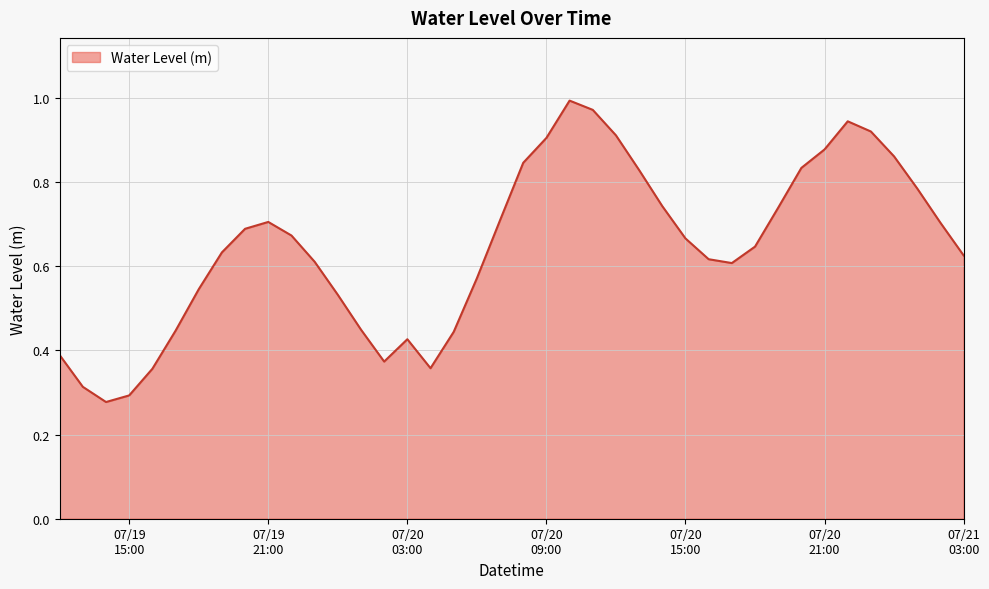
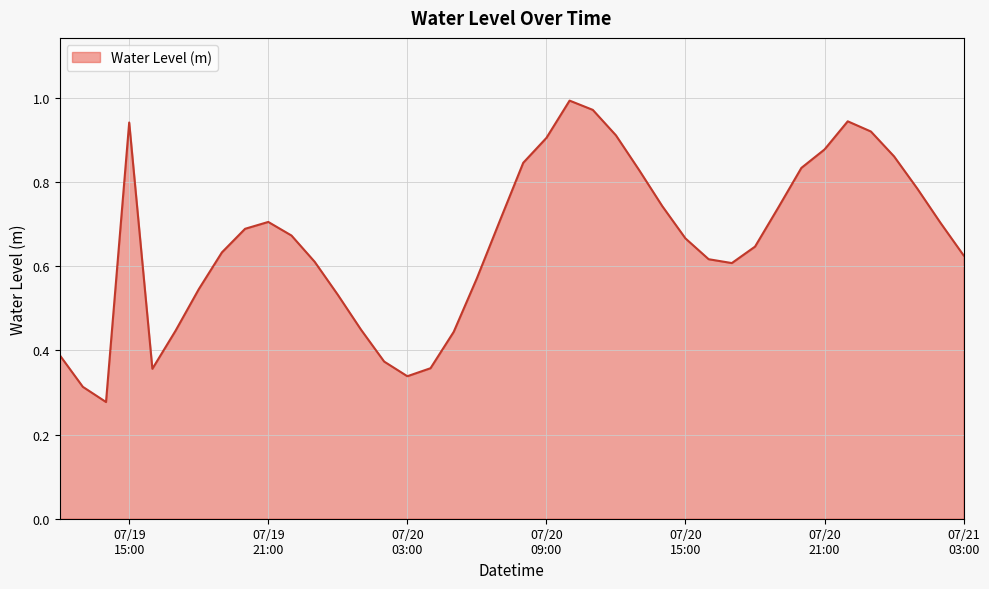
  {
-   "07/19 15:00": 0.29,
+   "07/19 15:00": 0.94,
    "07/19 21:00": 0.71,
-   "07/20 03:00": 0.43,
+   "07/20 03:00": 0.34,
    "07/20 09:00": 0.91,
    "07/20 15:00": 0.67,
    "07/20 21:00": 0.88,
    "07/21 03:00": 0.63
  }
